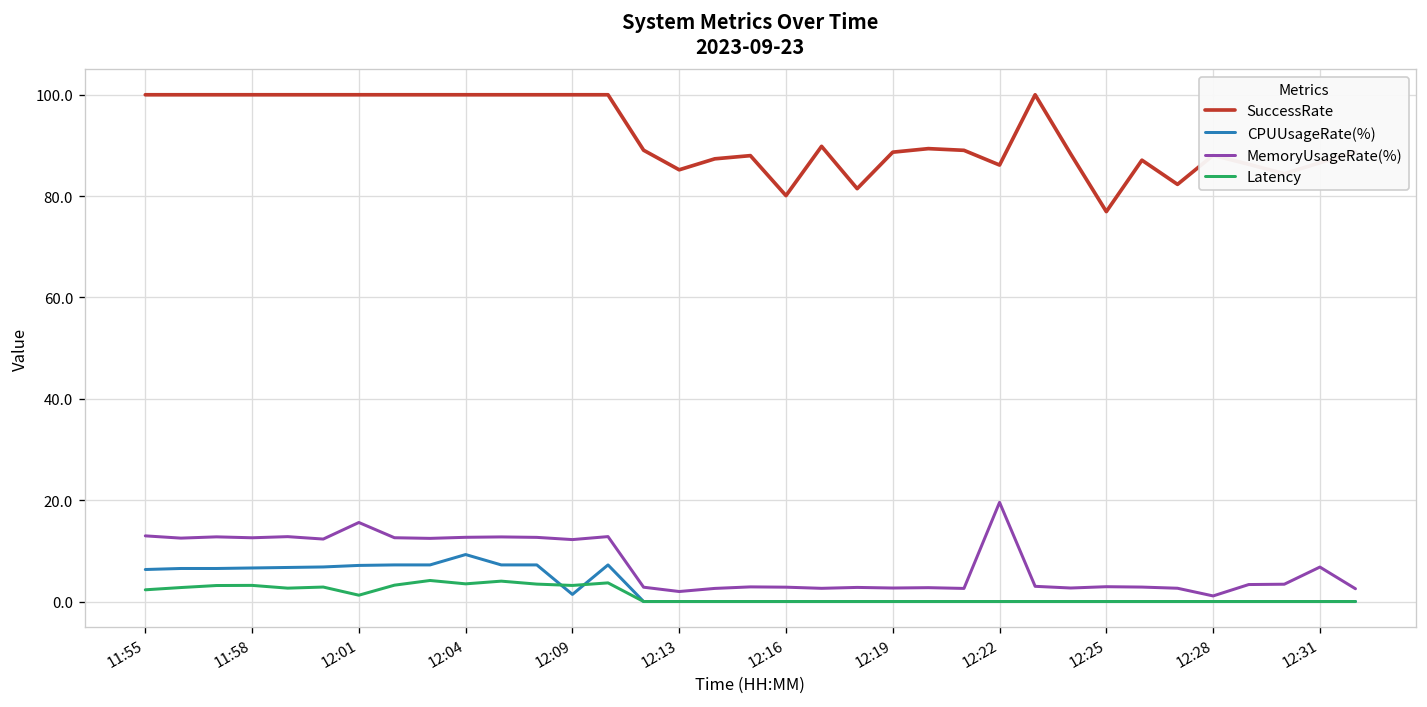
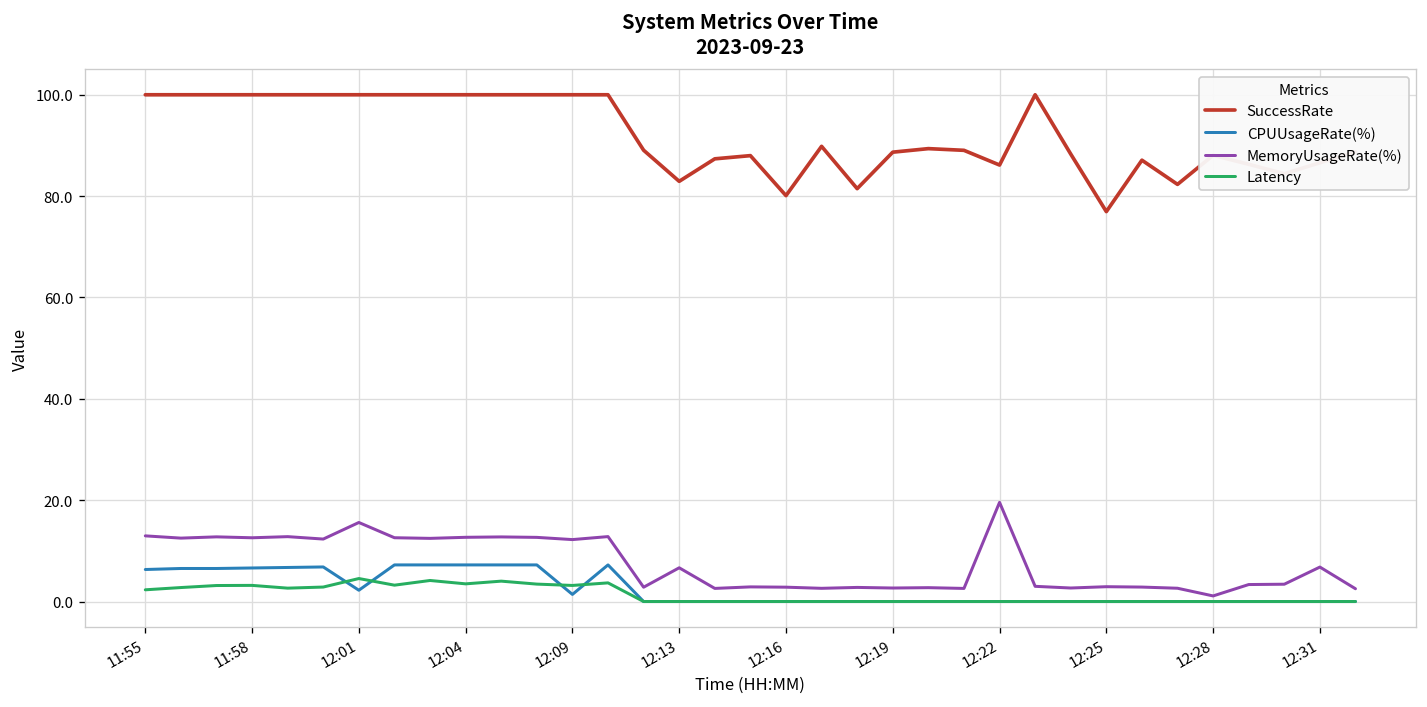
  {
    "SuccessRate": {
      "11:55": 100,
      "11:58": 100,
      "12:01": 100,
      "12:04": 100,
      "12:09": 100,
-     "12:13": 85,
+     "12:13": 83,
      "12:16": 80,
      "12:19": 89,
      "12:22": 86,
      "12:25": 77
    },
    "CPUUsageRate(%)": {
      "11:55": 6,
      "11:58": 7,
-     "12:01": 7,
-     "12:04": 9,
+     "12:01": 2,
+     "12:04": 7,
      "12:09": 1
    },
    "MemoryUsageRate(%)": {
      "11:55": 13,
      "11:58": 13,
      "12:01": 16,
      "12:04": 13,
      "12:09": 12,
-     "12:13": 2,
+     "12:13": 7,
      "12:16": 3,
      "12:19": 3,
      "12:22": 20,
      "12:25": 3,
      "12:28": 1,
      "12:31": 7
    },
    "Latency": {
      "11:55": 2,
      "11:58": 3,
-     "12:01": 1,
+     "12:01": 5,
      "12:04": 3,
      "12:09": 3
    }
  }
